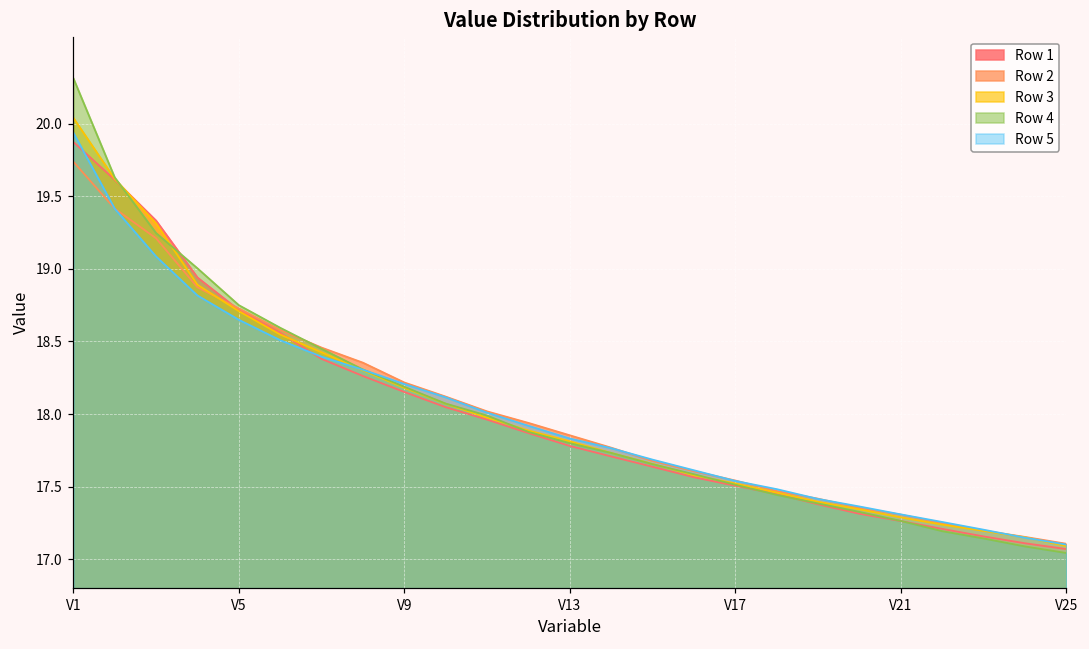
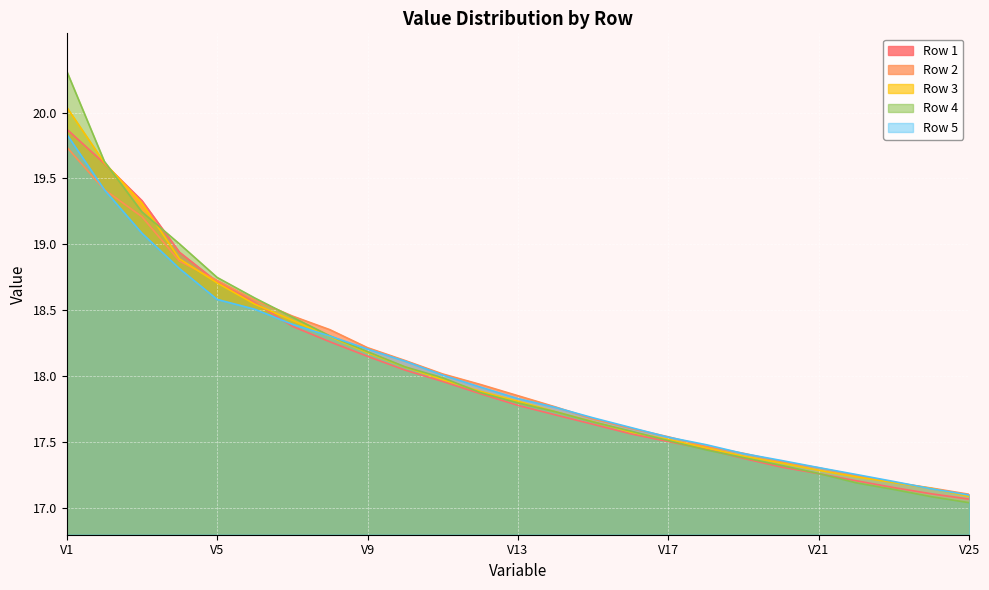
  {
    "Row 3": {
      "V1": 20.04
    },
    "Row 4": {
      "V1": 20.31,
      "V5": 18.75,
      "V25": 17.04
    },
    "Row 5": {
-     "V1": 19.94,
-     "V5": 18.65
+     "V1": 19.84,
+     "V5": 18.58
    }
  }
